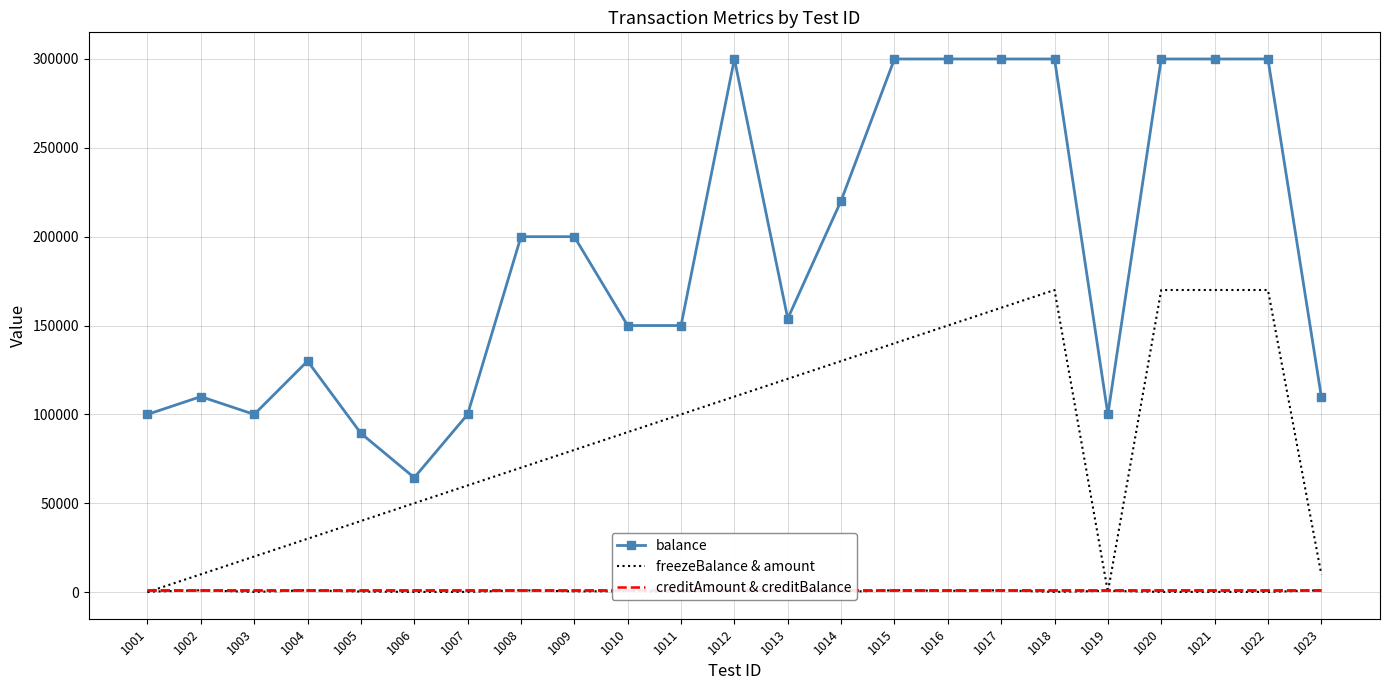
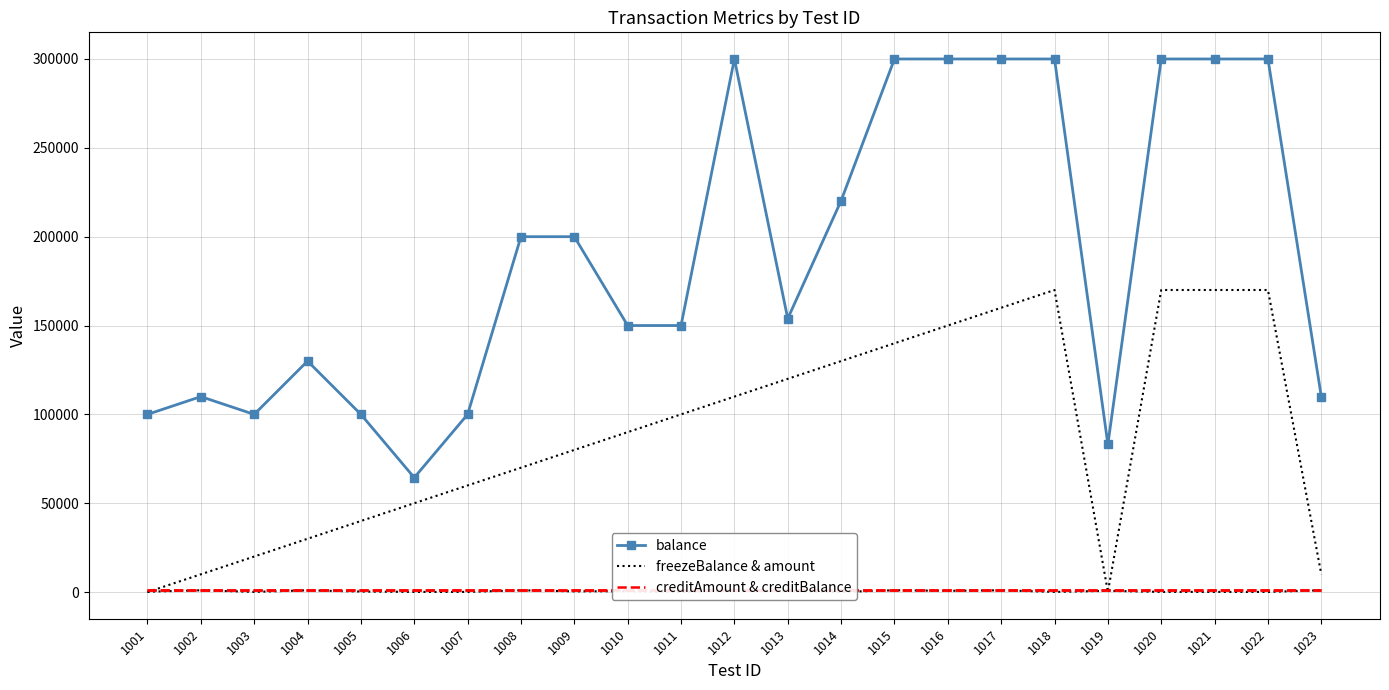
  {
    "balance": {
      "1001": 100000,
      "1002": 110000,
      "1003": 100000,
      "1004": 130000,
-     "1005": 89000,
+     "1005": 100000,
      "1006": 64000,
      "1007": 100000,
      "1008": 200000,
      "1009": 200000,
      "1010": 150000,
      "1011": 150000,
      "1012": 300000,
      "1013": 154000,
      "1014": 220000,
      "1015": 300000,
      "1016": 300000,
      "1017": 300000,
      "1018": 300000,
-     "1019": 100000,
+     "1019": 83000,
      "1020": 300000,
      "1021": 300000,
      "1022": 300000,
      "1023": 110000
    }
  }
